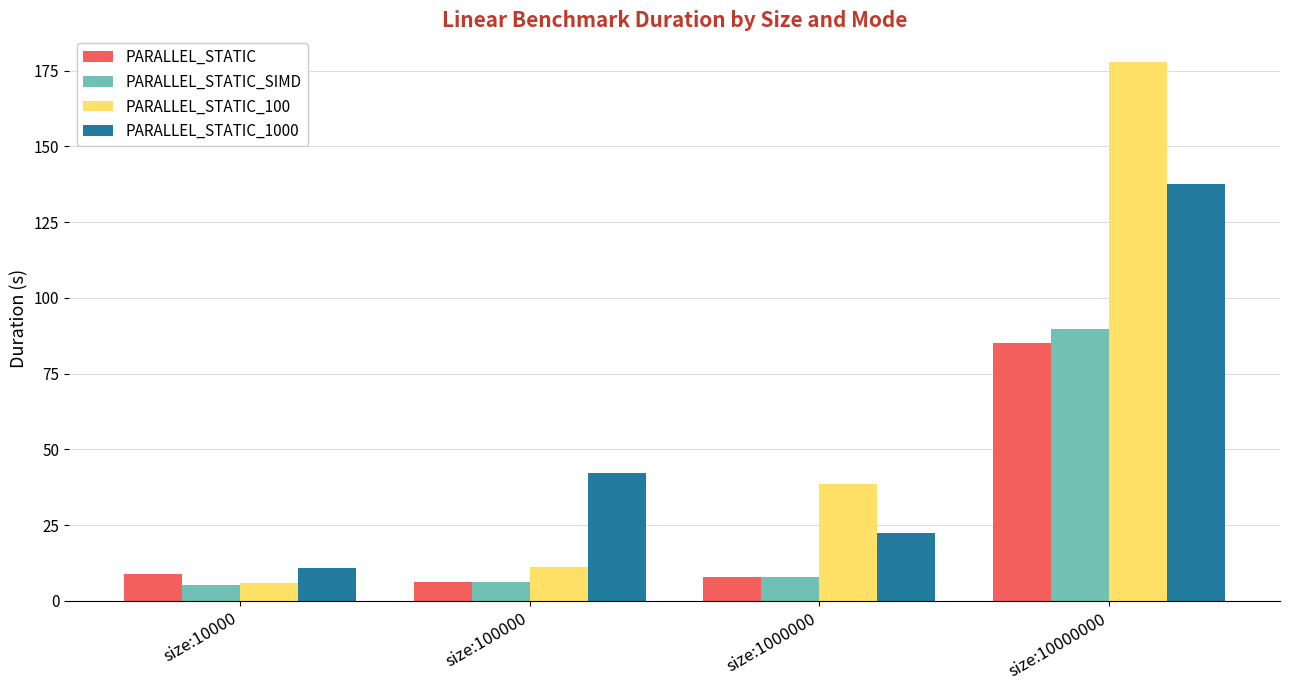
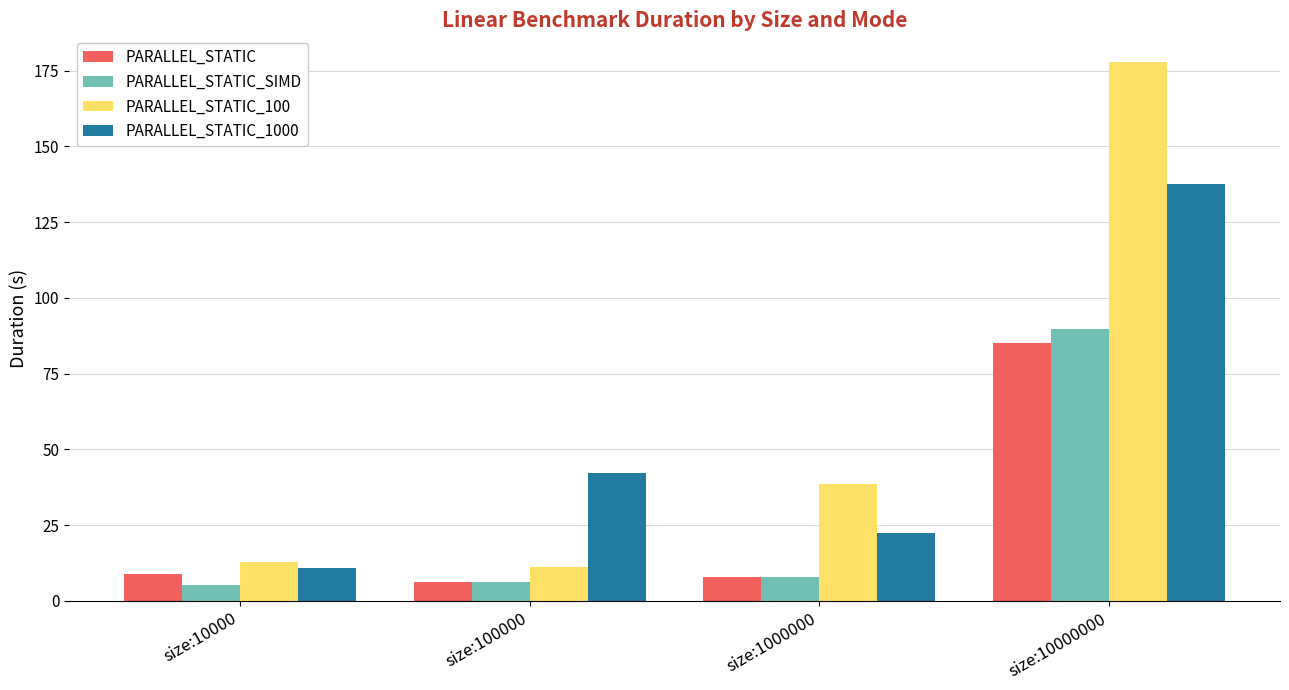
  {
    "PARALLEL_STATIC": {
      "size:10000": 9,
      "size:100000": 6,
      "size:1000000": 8,
      "size:10000000": 85
    },
    "PARALLEL_STATIC_SIMD": {
      "size:10000": 5,
      "size:100000": 6,
      "size:1000000": 8,
      "size:10000000": 90
    },
    "PARALLEL_STATIC_100": {
-     "size:10000": 6,
+     "size:10000": 13,
      "size:100000": 11,
      "size:1000000": 39,
      "size:10000000": 178
    },
    "PARALLEL_STATIC_1000": {
      "size:10000": 11,
      "size:100000": 42,
      "size:1000000": 22,
      "size:10000000": 138
    }
  }
